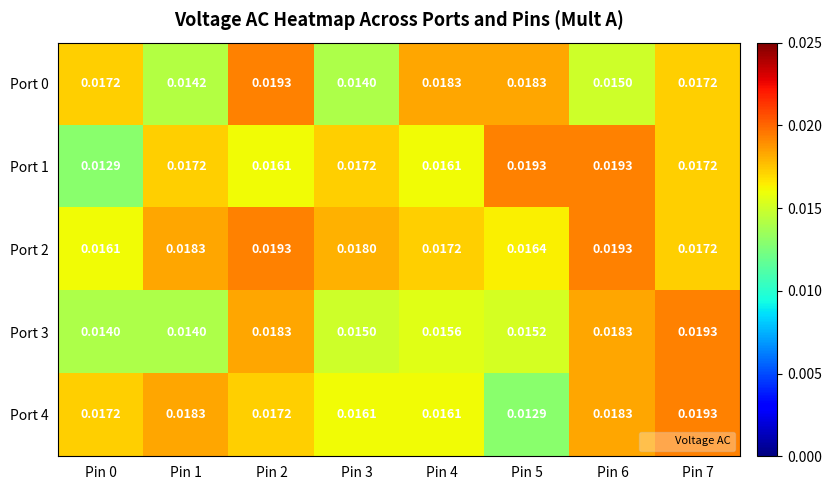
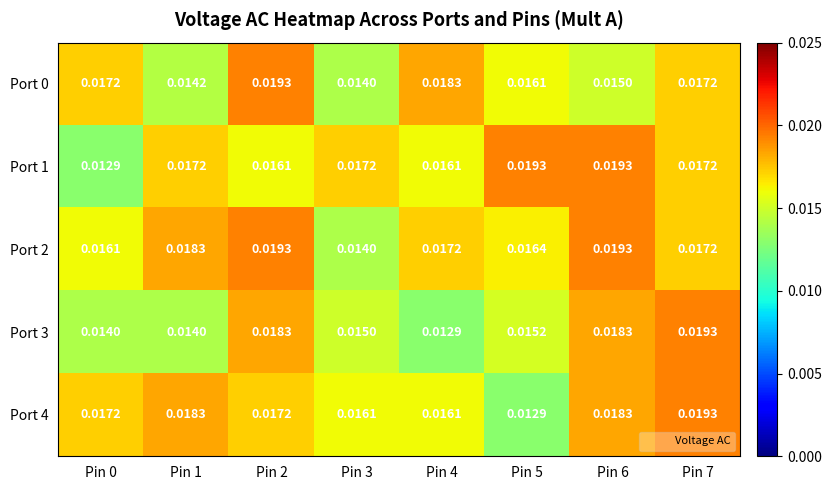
  {
    "Port 0": {
      "Pin 0": 0.0172,
      "Pin 1": 0.0142,
      "Pin 2": 0.0193,
      "Pin 3": 0.0140,
      "Pin 4": 0.0183,
-     "Pin 5": 0.0183,
+     "Pin 5": 0.0161,
      "Pin 6": 0.0150,
      "Pin 7": 0.0172
    },
    "Port 1": {
      "Pin 0": 0.0129,
      "Pin 1": 0.0172,
      "Pin 2": 0.0161,
      "Pin 3": 0.0172,
      "Pin 4": 0.0161,
      "Pin 5": 0.0193,
      "Pin 6": 0.0193,
      "Pin 7": 0.0172
    },
    "Port 2": {
      "Pin 0": 0.0161,
      "Pin 1": 0.0183,
      "Pin 2": 0.0193,
-     "Pin 3": 0.0180,
+     "Pin 3": 0.0140,
      "Pin 4": 0.0172,
      "Pin 5": 0.0164,
      "Pin 6": 0.0193,
      "Pin 7": 0.0172
    },
    "Port 3": {
      "Pin 0": 0.0140,
      "Pin 1": 0.0140,
      "Pin 2": 0.0183,
      "Pin 3": 0.0150,
-     "Pin 4": 0.0156,
+     "Pin 4": 0.0129,
      "Pin 5": 0.0152,
      "Pin 6": 0.0183,
      "Pin 7": 0.0193
    },
    "Port 4": {
      "Pin 0": 0.0172,
      "Pin 1": 0.0183,
      "Pin 2": 0.0172,
      "Pin 3": 0.0161,
      "Pin 4": 0.0161,
      "Pin 5": 0.0129,
      "Pin 6": 0.0183,
      "Pin 7": 0.0193
    }
  }
